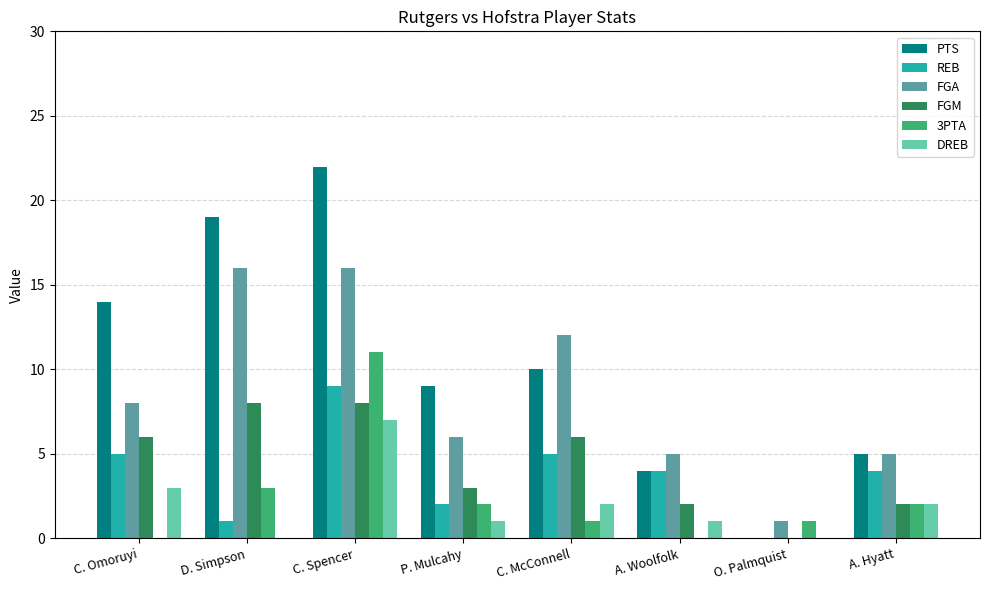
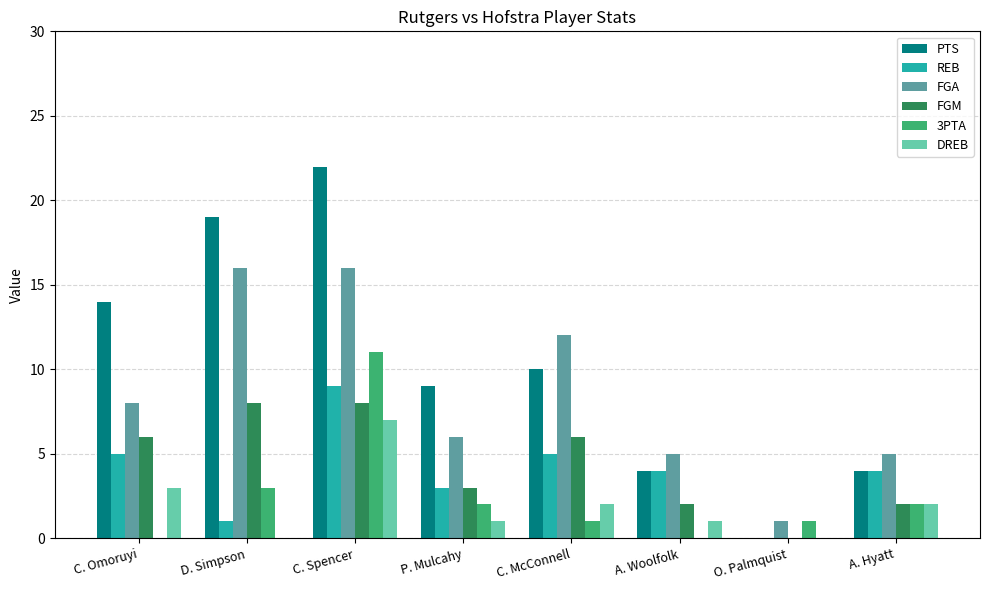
  {
    "PTS": {
      "C. Omoruyi": 14,
      "D. Simpson": 19,
      "C. Spencer": 22,
      "P. Mulcahy": 9,
      "C. McConnell": 10,
      "A. Woolfolk": 4,
      "O. Palmquist": 0,
-     "A. Hyatt": 5
+     "A. Hyatt": 4
    },
    "REB": {
      "C. Omoruyi": 5,
      "D. Simpson": 1,
      "C. Spencer": 9,
-     "P. Mulcahy": 2,
+     "P. Mulcahy": 3,
      "C. McConnell": 5,
      "A. Woolfolk": 4,
      "O. Palmquist": 0,
      "A. Hyatt": 4
    }
  }
